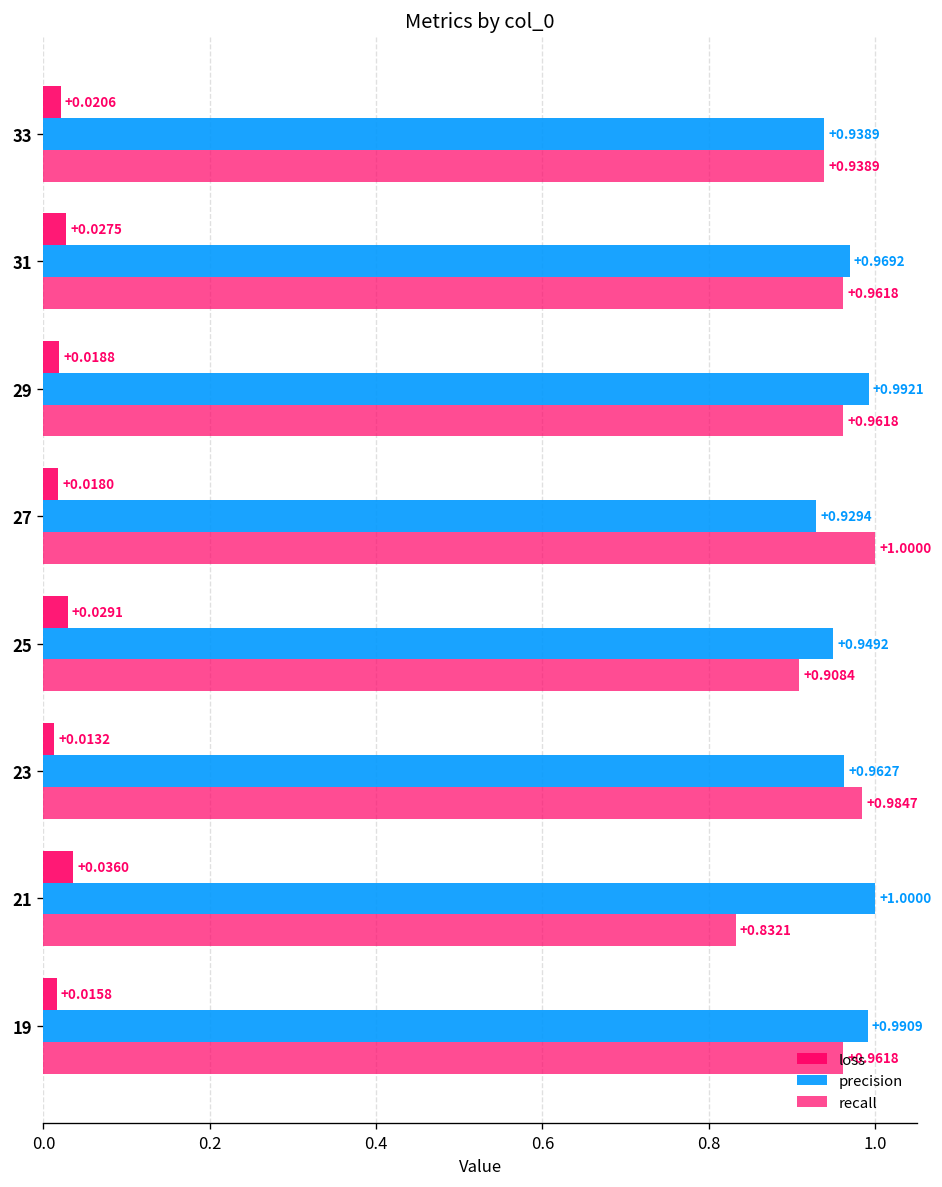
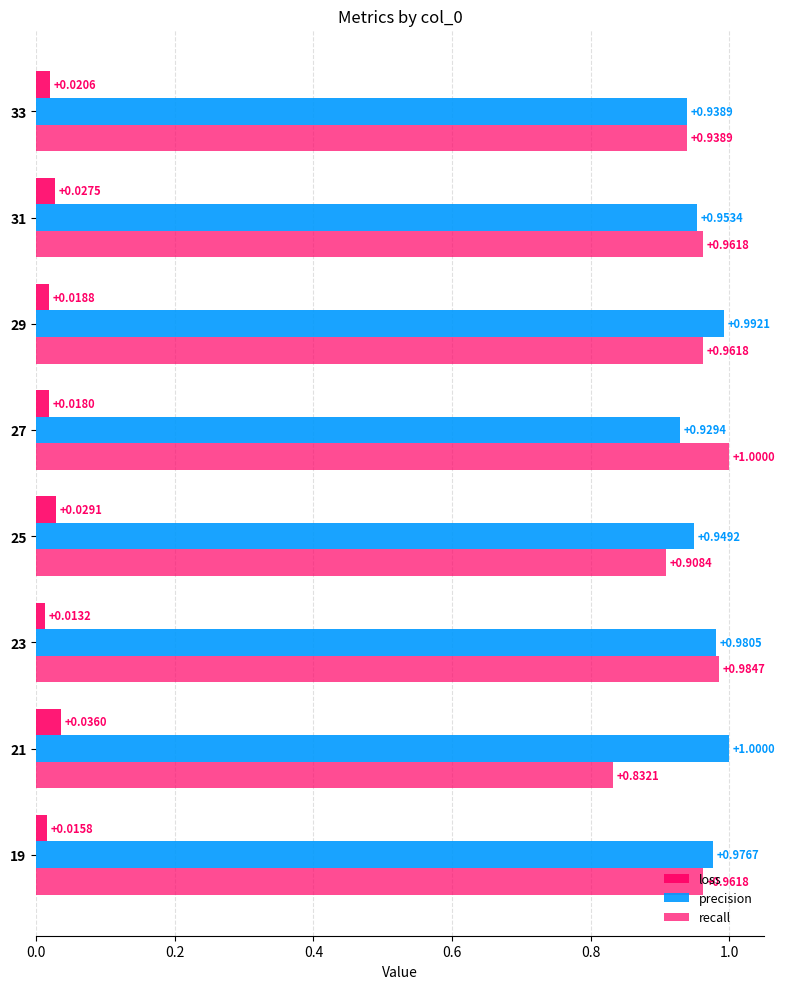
  {
    "precision": {
      "33": "+0.9389",
-     "31": "+0.9692",
+     "31": "+0.9534",
      "29": "+0.9921",
      "27": "+0.9294",
      "25": "+0.9492",
-     "23": "+0.9627",
+     "23": "+0.9805",
      "21": "+1.0000",
-     "19": "+0.9909"
+     "19": "+0.9767"
    }
  }
